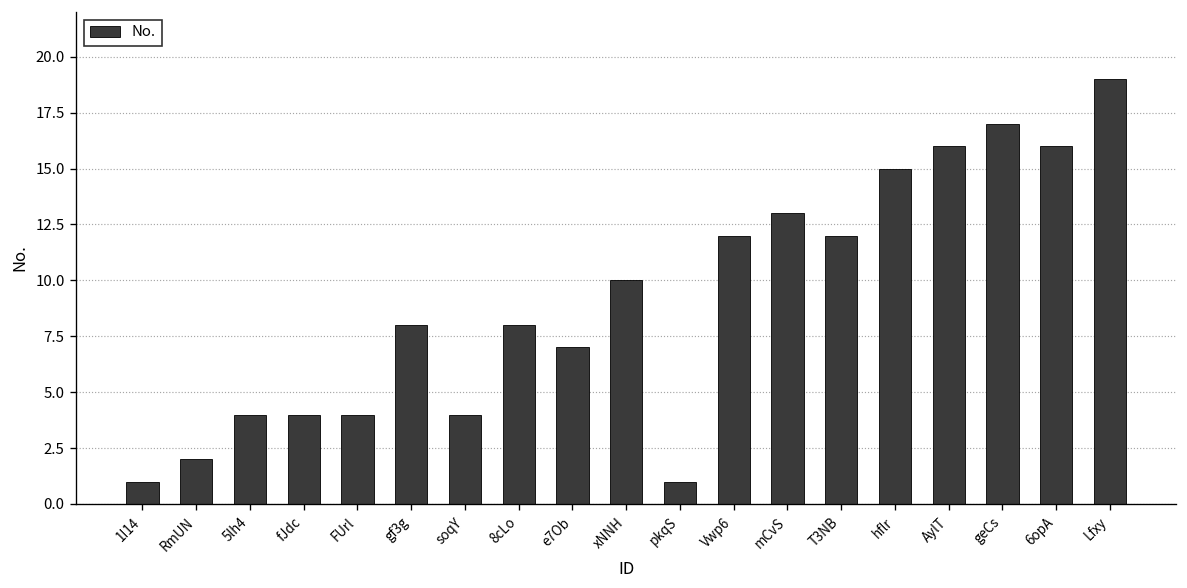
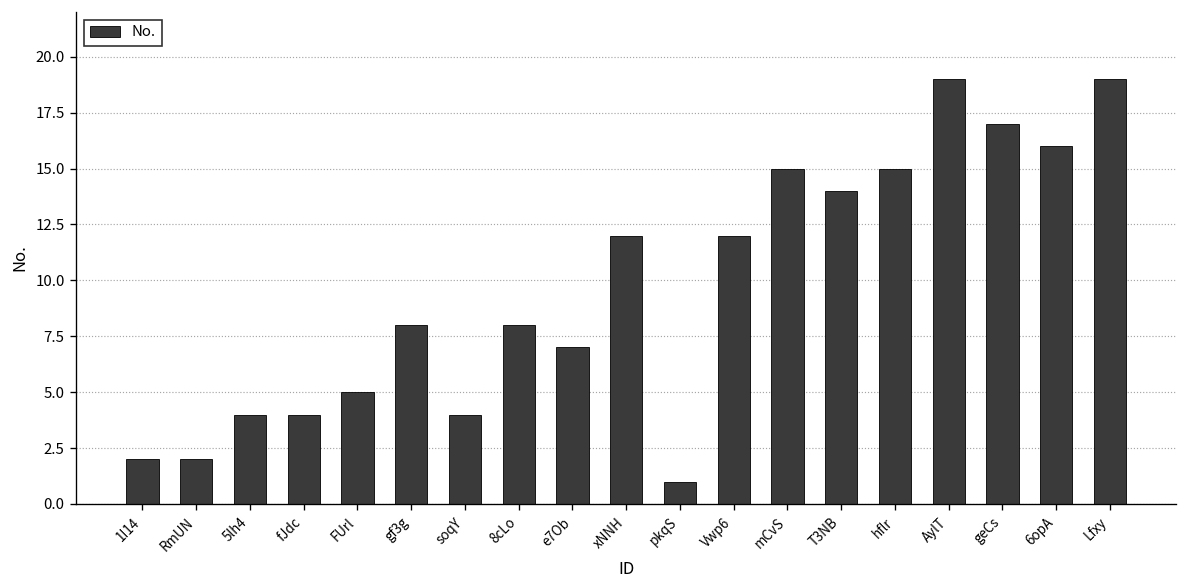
  {
-   "1I14": 1,
+   "1I14": 2,
    "RmUN": 2,
    "5lh4": 4,
    "fJdc": 4,
-   "FUrl": 4,
+   "FUrl": 5,
    "gf3g": 8,
    "soqY": 4,
    "8cLo": 8,
    "e7Ob": 7,
-   "xNNH": 10,
+   "xNNH": 12,
    "pkqS": 1,
    "Vwp6": 12,
-   "mCvS": 13,
-   "T3NB": 12,
+   "mCvS": 15,
+   "T3NB": 14,
    "hflr": 15,
-   "AylT": 16,
+   "AylT": 19,
    "geCs": 17,
    "6opA": 16,
    "Lfxy": 19
  }
